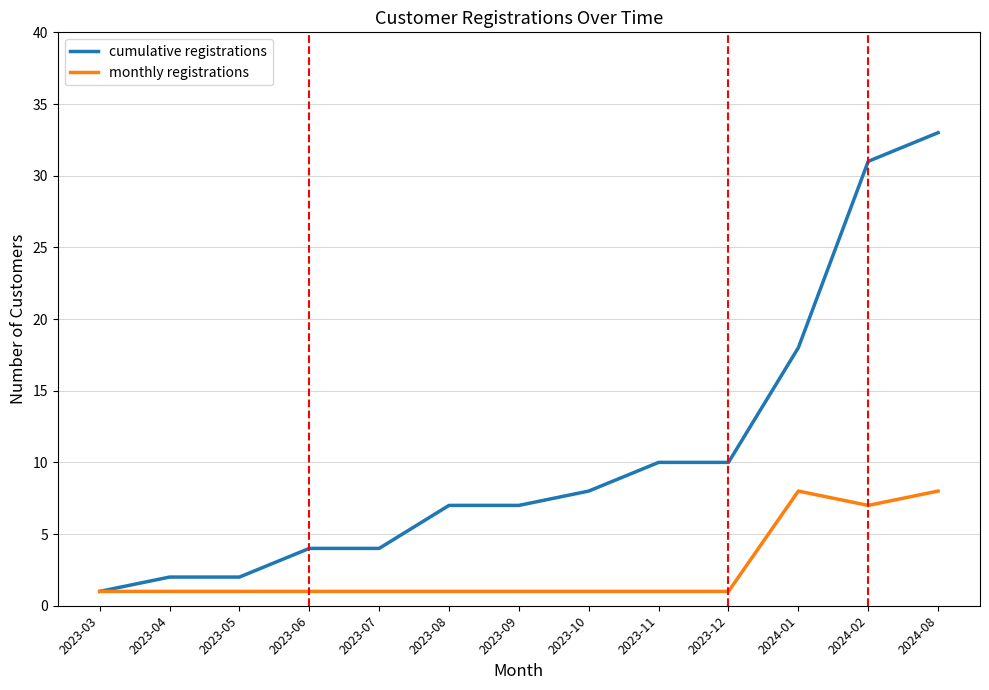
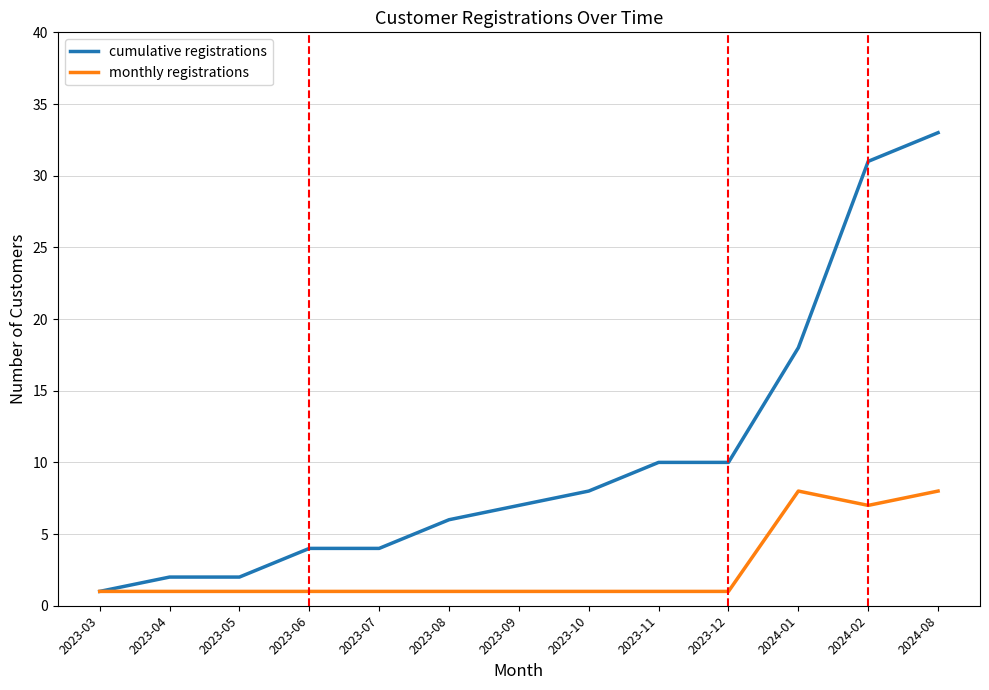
  {
    "cumulative registrations": {
      "2023-04": 2,
      "2023-05": 2,
      "2023-06": 4,
      "2023-07": 4,
-     "2023-08": 7,
+     "2023-08": 6,
      "2023-09": 7,
      "2023-10": 8,
      "2023-11": 10,
      "2023-12": 10,
      "2024-01": 18,
      "2024-02": 31,
      "2024-08": 33
    },
    "monthly registrations": {
      "2023-04": 1,
      "2023-05": 1,
      "2023-06": 1,
      "2023-07": 1,
      "2023-08": 1,
      "2023-09": 1,
      "2023-10": 1,
      "2023-11": 1,
      "2023-12": 1,
      "2024-01": 8,
      "2024-02": 7,
      "2024-08": 8
    }
  }
